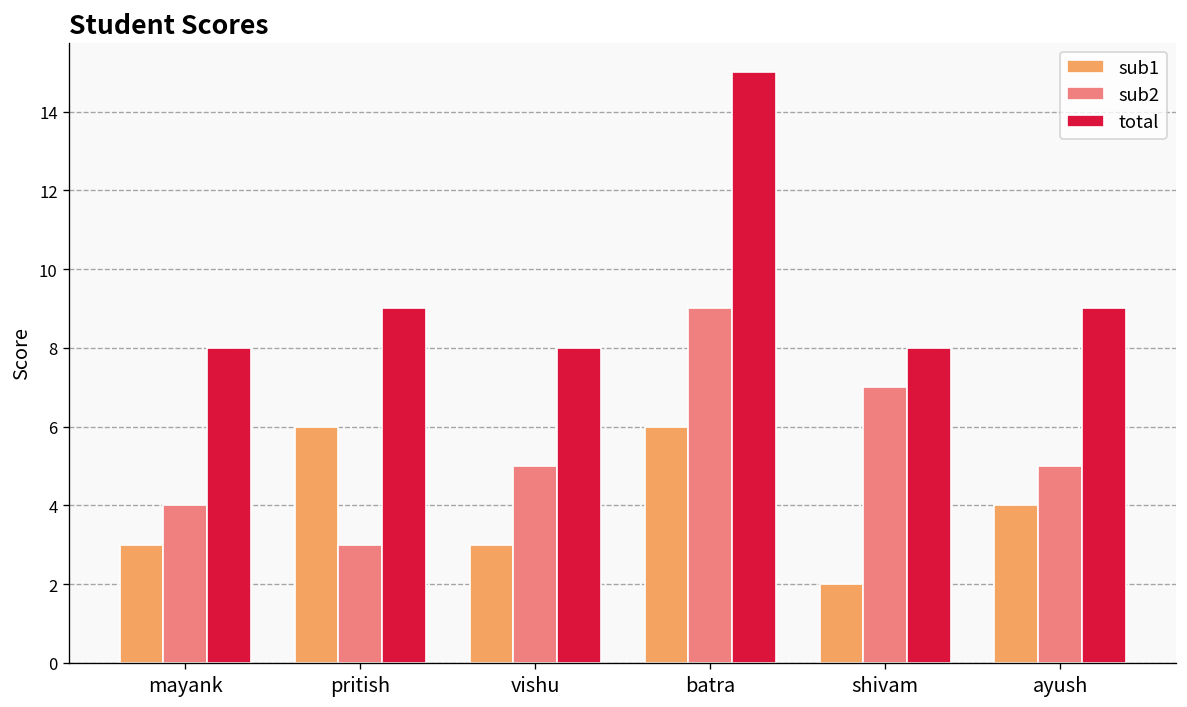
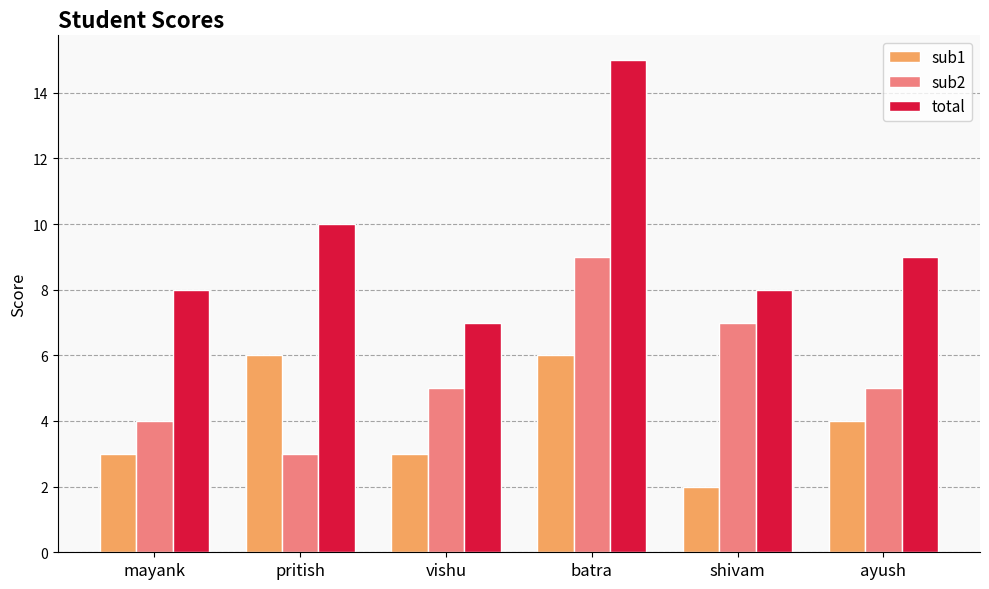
  {
    "total": {
      "mayank": 8,
-     "pritish": 9,
-     "vishu": 8,
+     "pritish": 10,
+     "vishu": 7,
      "batra": 15,
      "shivam": 8,
      "ayush": 9
    }
  }
